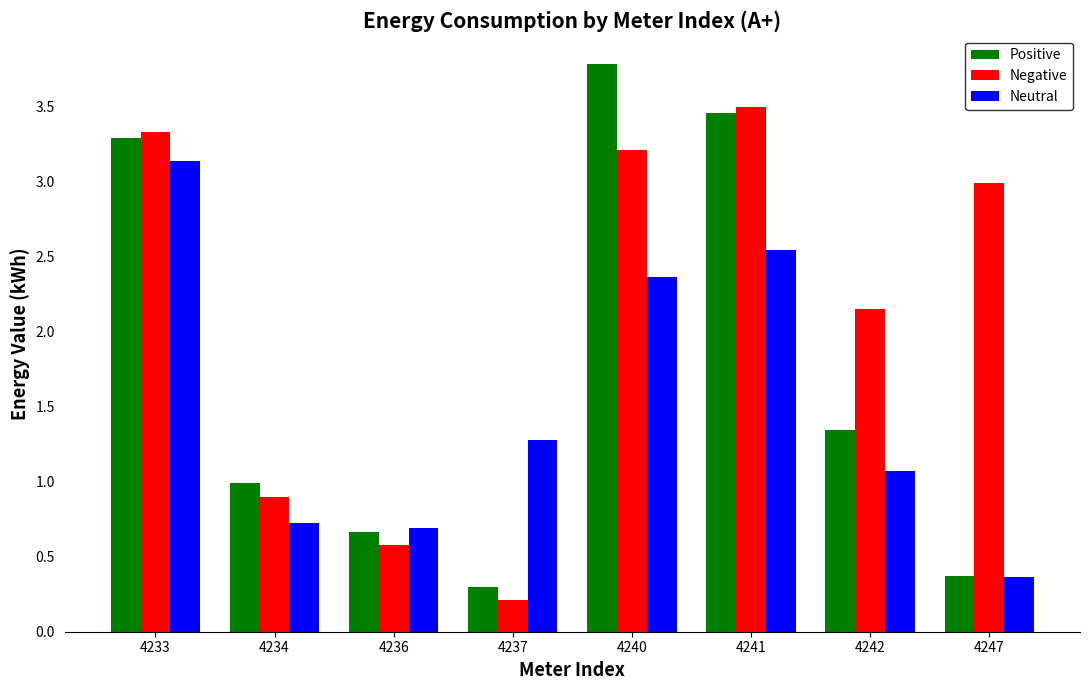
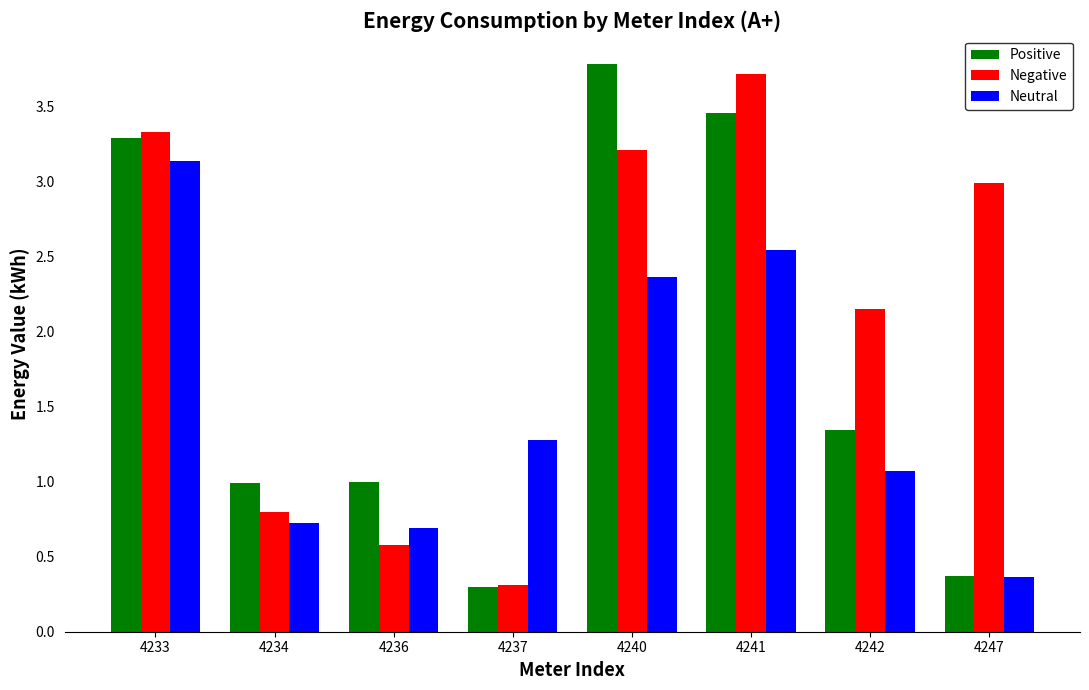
  {
    "Positive": {
      "4233": 3.29,
      "4234": 0.99,
-     "4236": 0.66,
+     "4236": 1.00,
      "4237": 0.30,
      "4240": 3.78,
      "4241": 3.46,
      "4242": 1.34,
      "4247": 0.37
    },
    "Negative": {
      "4233": 3.33,
-     "4234": 0.9,
+     "4234": 0.8,
      "4236": 0.58,
-     "4237": 0.21,
+     "4237": 0.31,
      "4240": 3.21,
-     "4241": 3.50,
+     "4241": 3.71,
      "4242": 2.15,
      "4247": 2.99
    },
    "Neutral": {
      "4233": 3.13,
      "4234": 0.72,
      "4236": 0.69,
      "4237": 1.28,
      "4240": 2.36,
      "4241": 2.54,
      "4242": 1.07,
      "4247": 0.36
    }
  }
